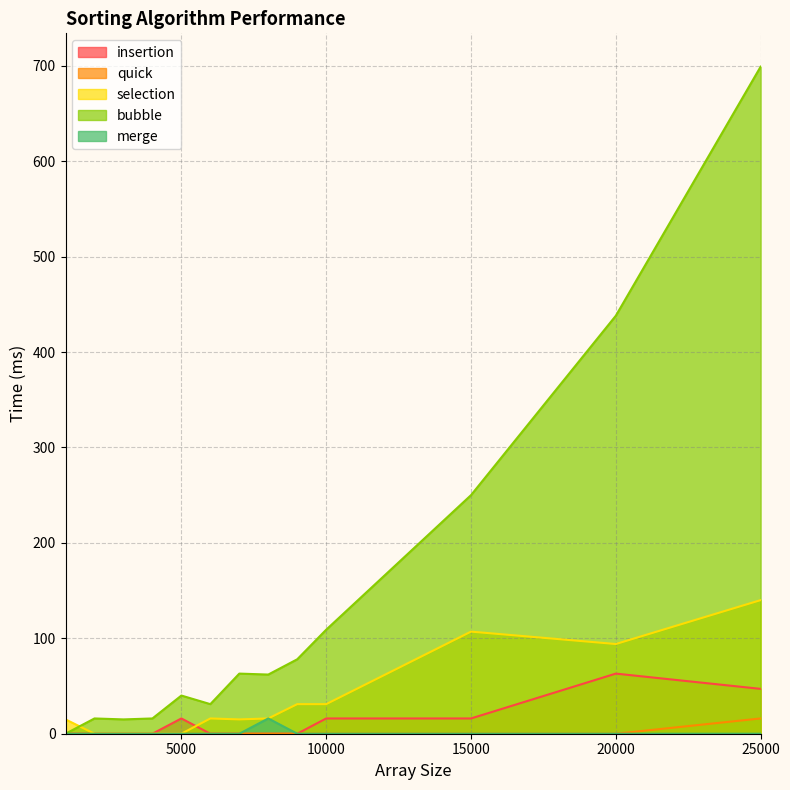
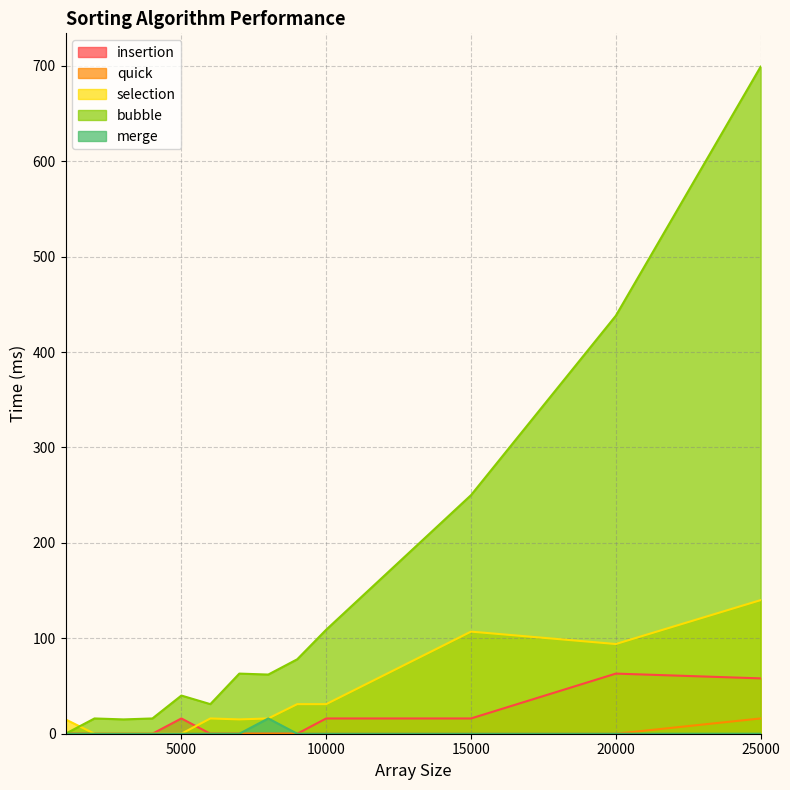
  {
    "insertion": {
      "5000": 20,
      "10000": 20,
      "15000": 20,
      "20000": 60,
-     "25000": 50
+     "25000": 60
    },
    "quick": {
      "25000": 20
    },
    "selection": {
      "10000": 30,
      "15000": 110,
      "20000": 90,
      "25000": 140
    },
    "bubble": {
      "5000": 40,
      "10000": 110,
      "15000": 250,
      "20000": 440,
      "25000": 700
    },
    "merge": {
      "25000": 0
    }
  }
